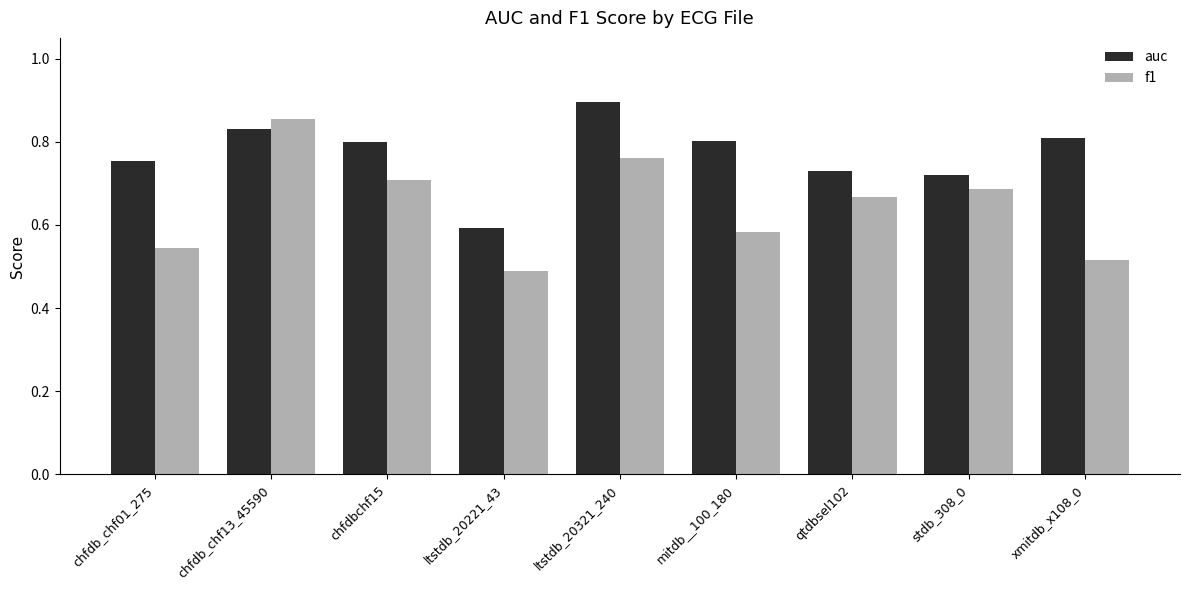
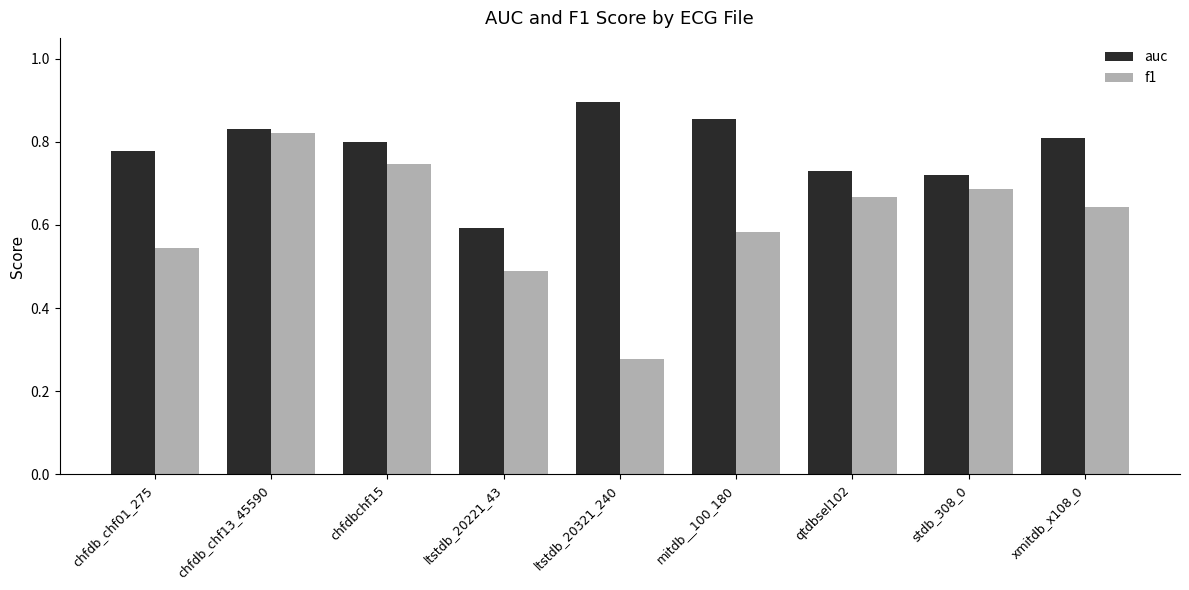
  {
    "auc": {
-     "chfdb_chf01_275": 0.75,
+     "chfdb_chf01_275": 0.78,
      "chfdb_chf13_45590": 0.83,
      "chfdbchf15": 0.80,
      "ltstdb_20221_43": 0.59,
      "ltstdb_20321_240": 0.90,
-     "mitdb__100_180": 0.80,
+     "mitdb__100_180": 0.86,
      "qtdbsel102": 0.73,
      "stdb_308_0": 0.72,
      "xmitdb_x108_0": 0.81
    },
    "f1": {
      "chfdb_chf01_275": 0.54,
-     "chfdb_chf13_45590": 0.85,
-     "chfdbchf15": 0.71,
+     "chfdb_chf13_45590": 0.82,
+     "chfdbchf15": 0.75,
      "ltstdb_20221_43": 0.49,
-     "ltstdb_20321_240": 0.76,
+     "ltstdb_20321_240": 0.28,
      "mitdb__100_180": 0.58,
      "qtdbsel102": 0.67,
      "stdb_308_0": 0.69,
-     "xmitdb_x108_0": 0.52
+     "xmitdb_x108_0": 0.64
    }
  }
